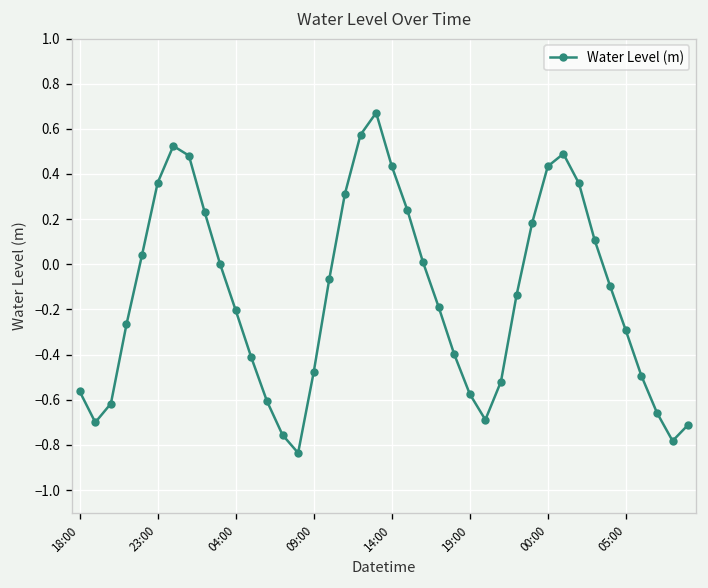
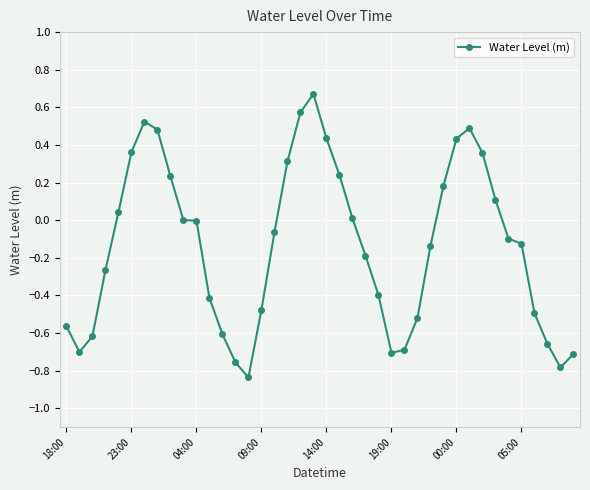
  {
    "18:00": -0.56,
    "23:00": 0.36,
-   "04:00": -0.20,
+   "04:00": 0.00,
    "09:00": -0.48,
    "14:00": 0.44,
-   "19:00": -0.57,
+   "19:00": -0.70,
    "00:00": 0.43,
-   "05:00": -0.29
+   "05:00": -0.13
  }
